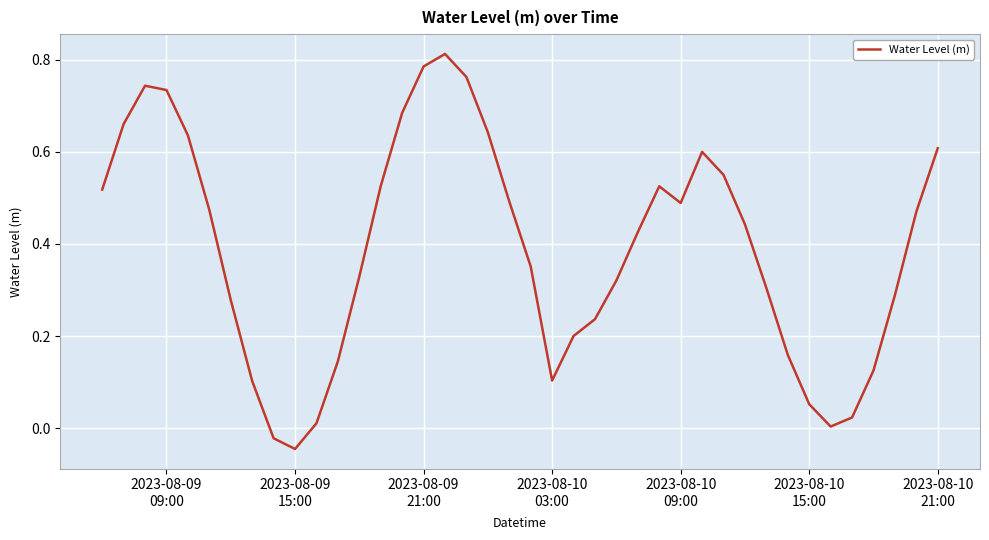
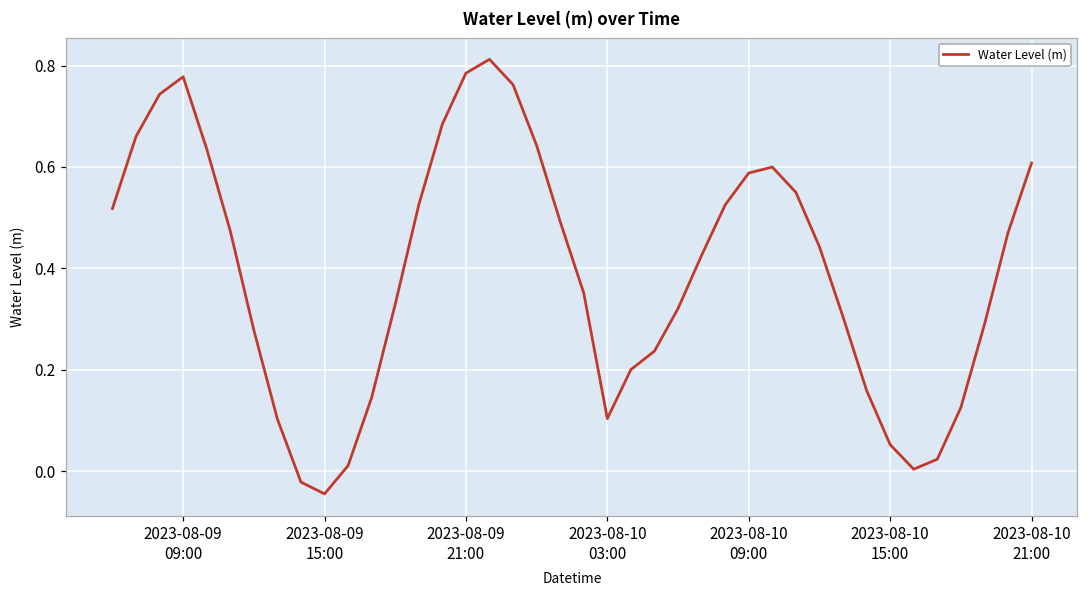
  {
-   "2023-08-09 09:00": 0.73,
+   "2023-08-09 09:00": 0.78,
    "2023-08-09 15:00": -0.04,
    "2023-08-09 21:00": 0.79,
    "2023-08-10 03:00": 0.10,
-   "2023-08-10 09:00": 0.49,
+   "2023-08-10 09:00": 0.59,
    "2023-08-10 15:00": 0.05,
    "2023-08-10 21:00": 0.61
  }
